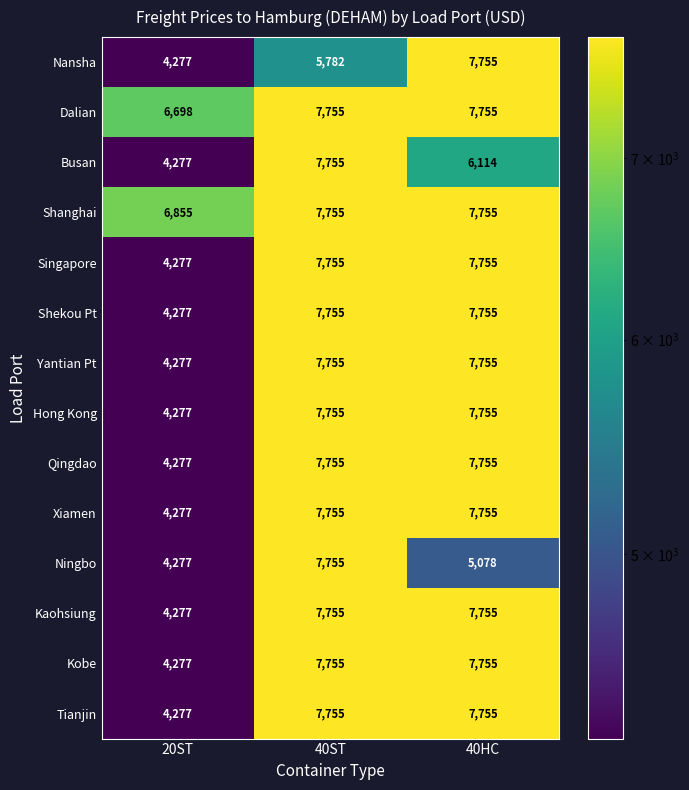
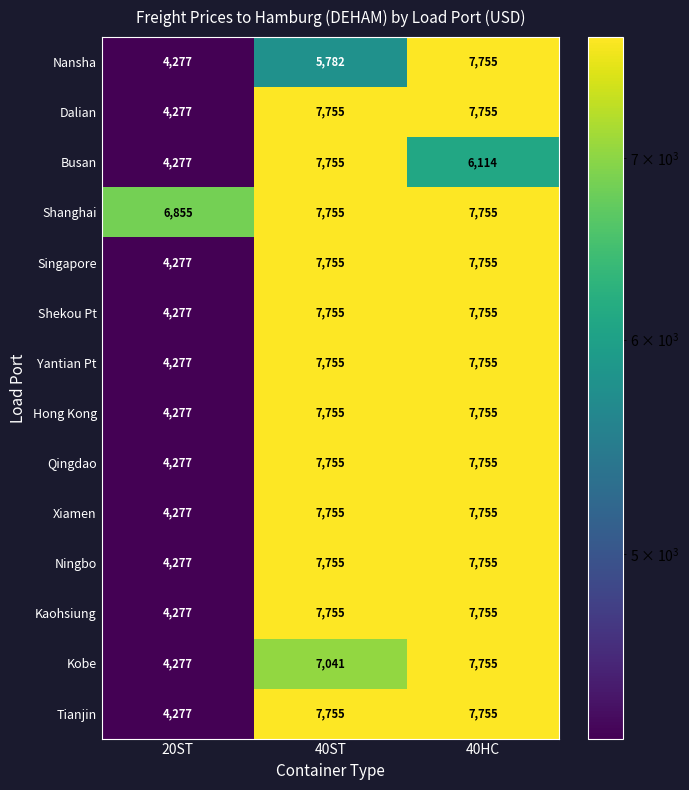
  {
    "Nansha": {
      "20ST": "4,277",
      "40ST": "5,782",
      "40HC": "7,755"
    },
    "Dalian": {
-     "20ST": "6,698",
+     "20ST": "4,277",
      "40ST": "7,755",
      "40HC": "7,755"
    },
    "Busan": {
      "20ST": "4,277",
      "40ST": "7,755",
      "40HC": "6,114"
    },
    "Shanghai": {
      "20ST": "6,855",
      "40ST": "7,755",
      "40HC": "7,755"
    },
    "Singapore": {
      "20ST": "4,277",
      "40ST": "7,755",
      "40HC": "7,755"
    },
    "Shekou Pt": {
      "20ST": "4,277",
      "40ST": "7,755",
      "40HC": "7,755"
    },
    "Yantian Pt": {
      "20ST": "4,277",
      "40ST": "7,755",
      "40HC": "7,755"
    },
    "Hong Kong": {
      "20ST": "4,277",
      "40ST": "7,755",
      "40HC": "7,755"
    },
    "Qingdao": {
      "20ST": "4,277",
      "40ST": "7,755",
      "40HC": "7,755"
    },
    "Xiamen": {
      "20ST": "4,277",
      "40ST": "7,755",
      "40HC": "7,755"
    },
    "Ningbo": {
      "20ST": "4,277",
      "40ST": "7,755",
-     "40HC": "5,078"
+     "40HC": "7,755"
    },
    "Kaohsiung": {
      "20ST": "4,277",
      "40ST": "7,755",
      "40HC": "7,755"
    },
    "Kobe": {
      "20ST": "4,277",
-     "40ST": "7,755",
+     "40ST": "7,041",
      "40HC": "7,755"
    },
    "Tianjin": {
      "20ST": "4,277",
      "40ST": "7,755",
      "40HC": "7,755"
    }
  }
